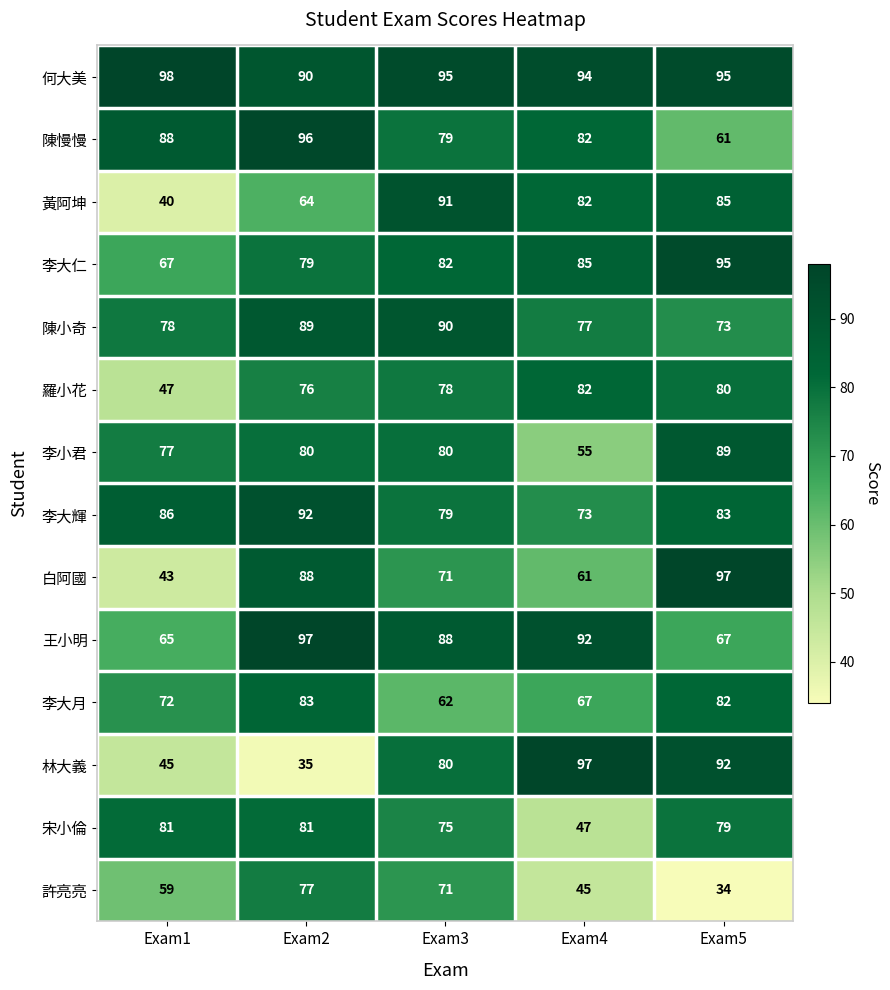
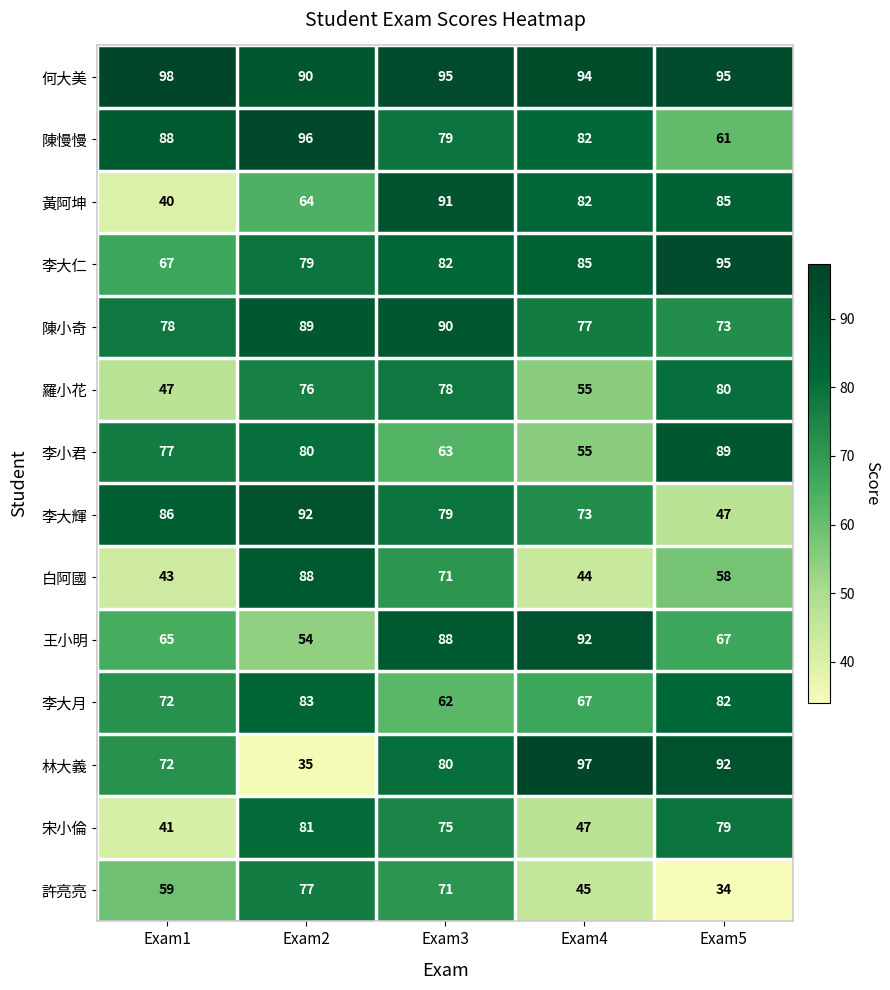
  {
    "羅小花": {
-     "Exam4": 82
+     "Exam4": 55
    },
    "李小君": {
-     "Exam3": 80
+     "Exam3": 63
    },
    "李大輝": {
-     "Exam5": 83
+     "Exam5": 47
    },
    "白阿國": {
-     "Exam4": 61,
-     "Exam5": 97
+     "Exam4": 44,
+     "Exam5": 58
    },
    "王小明": {
-     "Exam2": 97
+     "Exam2": 54
    },
    "林大義": {
-     "Exam1": 45
+     "Exam1": 72
    },
    "宋小倫": {
-     "Exam1": 81
+     "Exam1": 41
    }
  }
